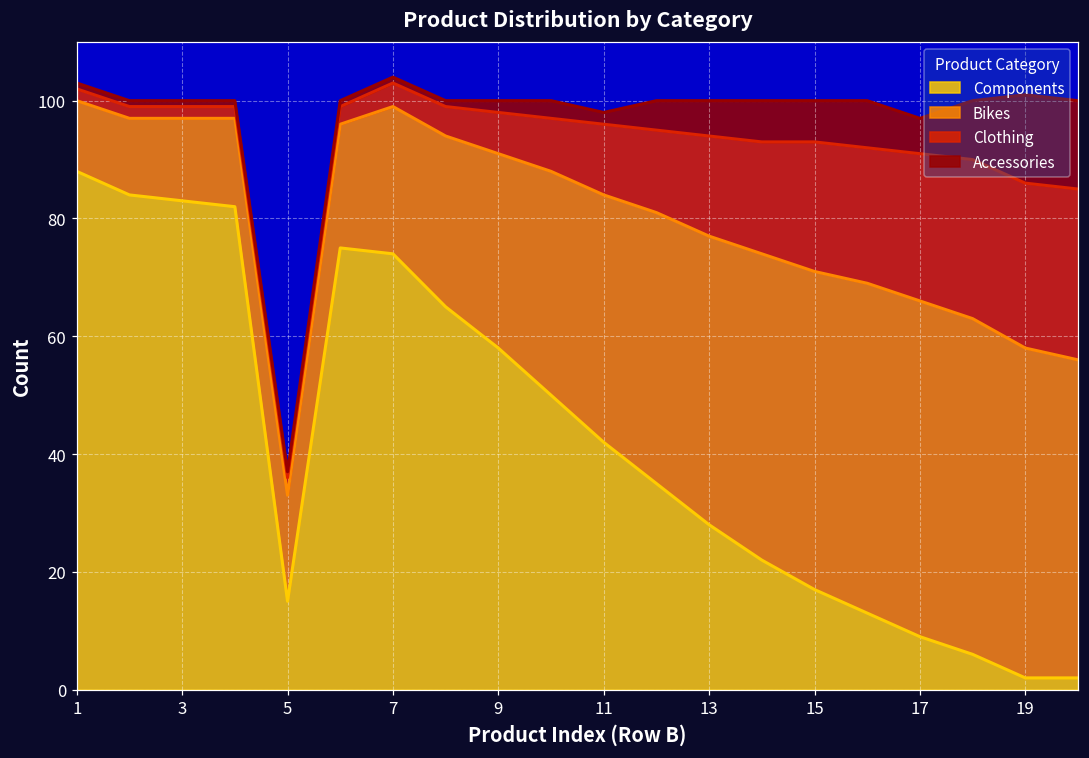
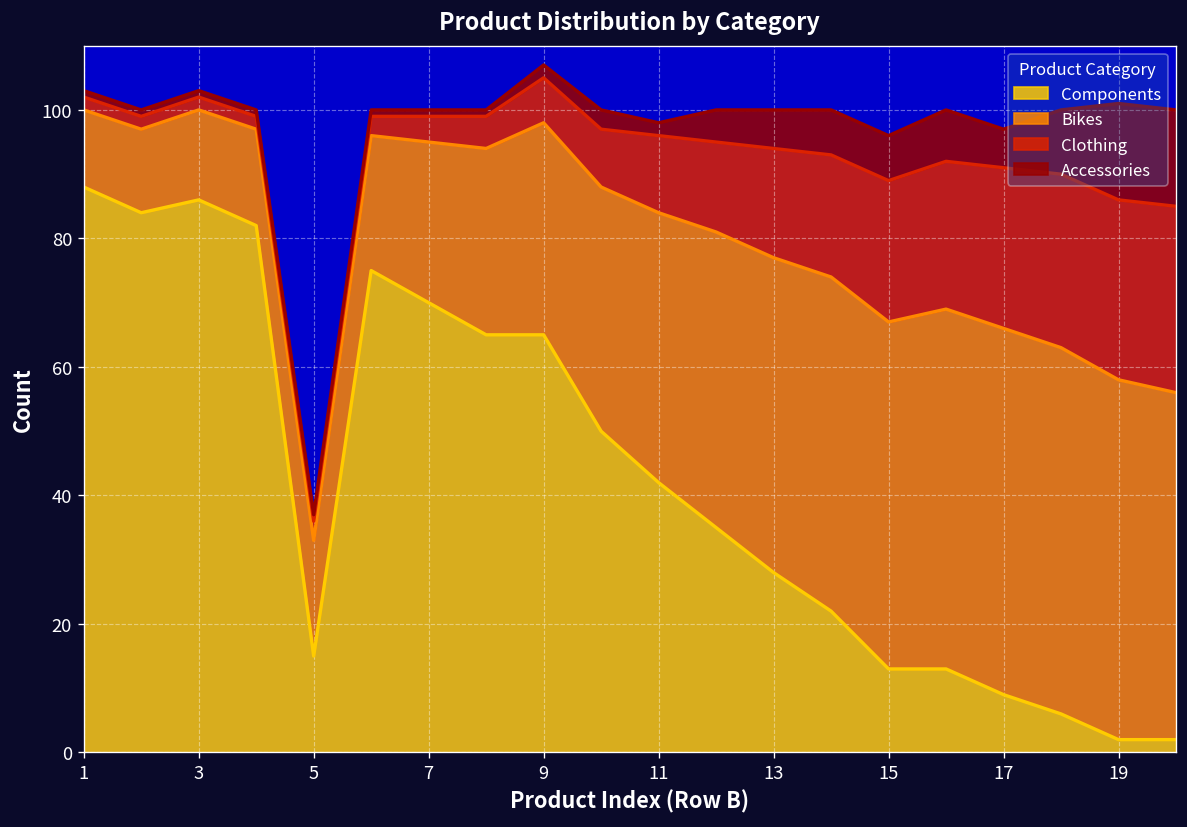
  {
    "Components": {
      "1": 88,
-     "3": 83,
+     "3": 86,
      "5": 15,
-     "7": 74,
-     "9": 58,
+     "7": 70,
+     "9": 65,
      "11": 42,
      "13": 28,
-     "15": 17,
+     "15": 13,
      "17": 9,
      "19": 2
    },
    "Bikes": {
      "1": 12,
      "3": 14,
      "5": 18,
      "7": 25,
      "9": 33,
      "11": 42,
      "13": 49,
      "15": 54,
      "17": 57,
      "19": 56
    },
    "Clothing": {
      "1": 2,
      "3": 2,
      "5": 3,
      "7": 4,
      "9": 7,
      "11": 12,
      "13": 17,
      "15": 22,
      "17": 25,
      "19": 28
    },
    "Accessories": {
      "1": 1,
      "3": 1,
      "5": 1,
      "7": 1,
      "9": 2,
      "11": 2,
      "13": 6,
      "15": 7,
      "17": 6
    }
  }
